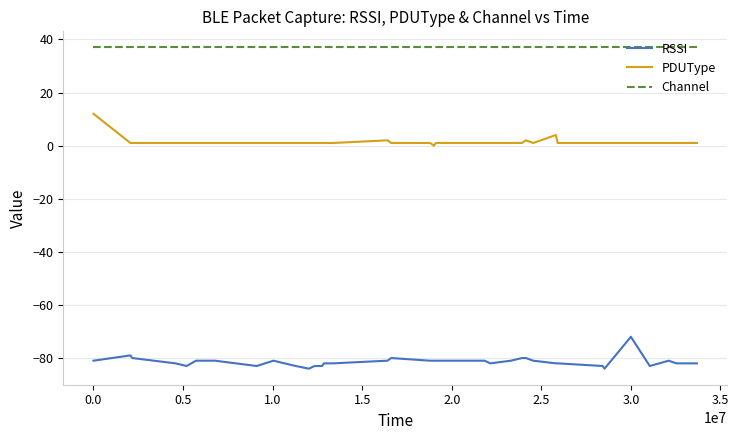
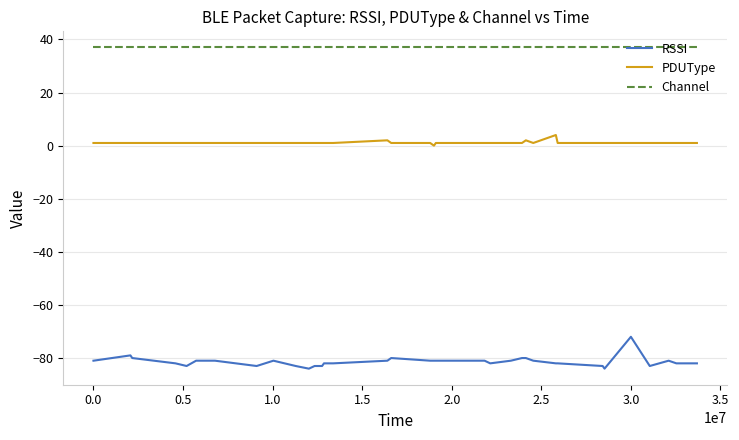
  {
    "RSSI": {
      "0.0": -81,
      "3.0": -72
    },
    "PDUType": {
-     "0.0": 12,
+     "0.0": 1,
      "3.0": 1
    },
    "Channel": {
      "0.0": 37,
      "3.0": 37
    }
  }
